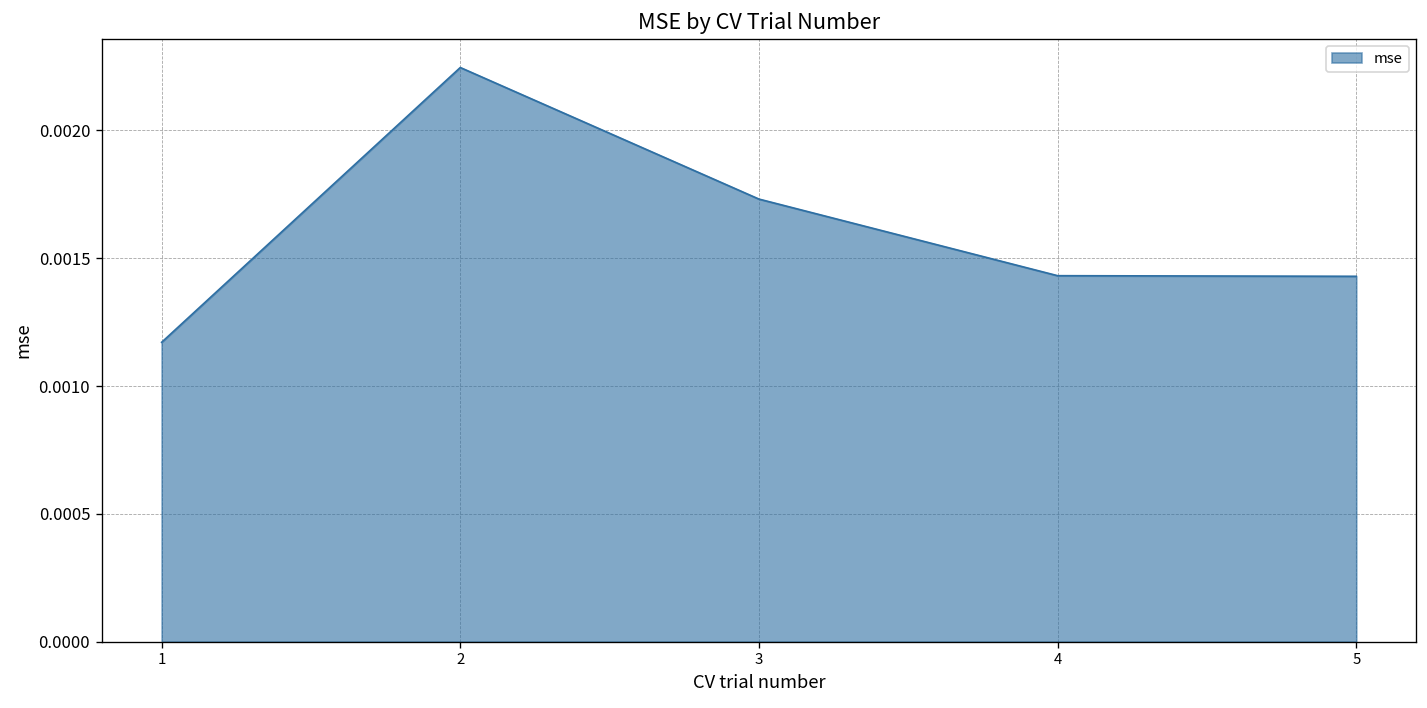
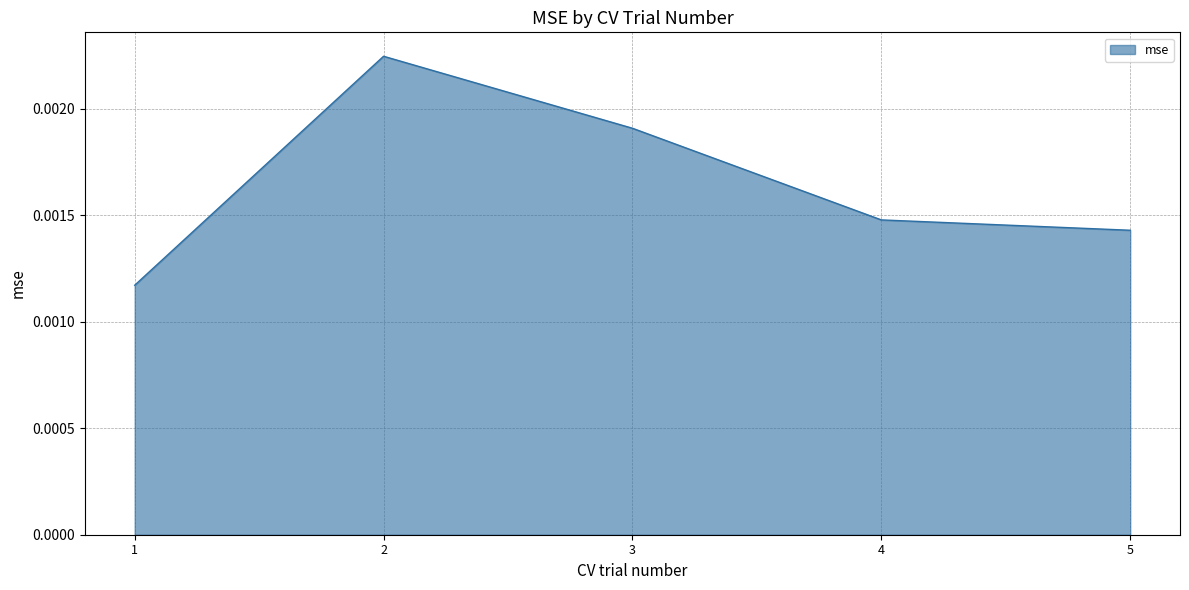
  {
    "1": 0.00117,
    "2": 0.00225,
-   "3": 0.00173,
-   "4": 0.00143,
+   "3": 0.00191,
+   "4": 0.00148,
    "5": 0.00143
  }
